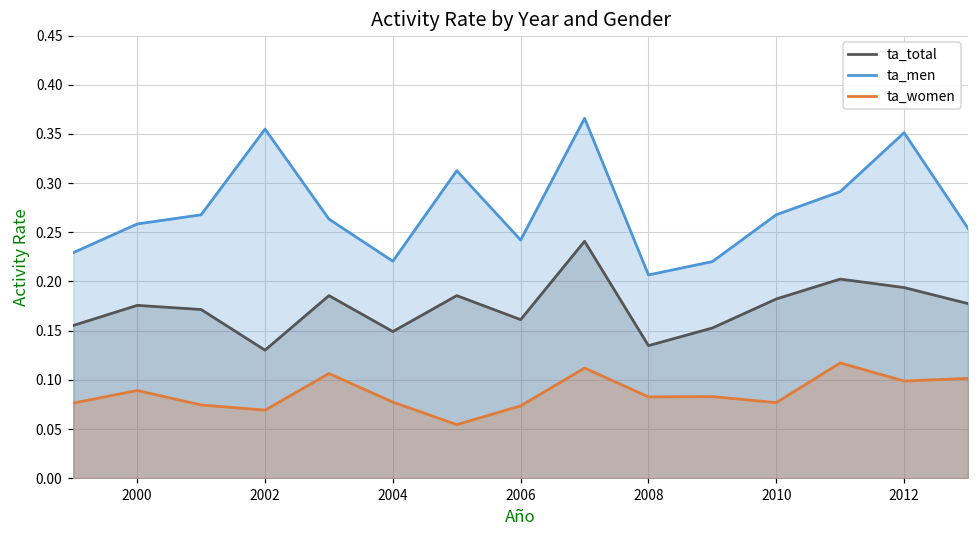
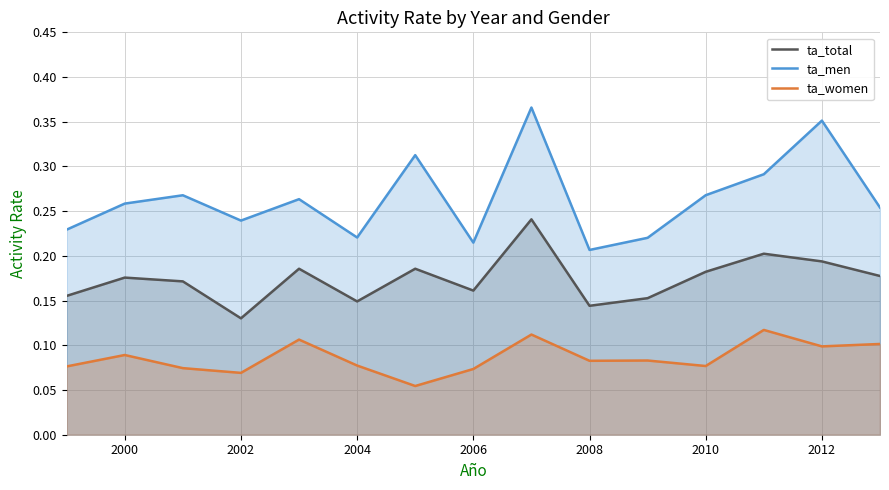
  {
    "ta_total": {
      "2000": 0.18,
      "2002": 0.13,
      "2004": 0.15,
      "2006": 0.16,
-     "2008": 0.13,
+     "2008": 0.14,
      "2010": 0.18,
      "2012": 0.19
    },
    "ta_men": {
      "2000": 0.26,
-     "2002": 0.35,
+     "2002": 0.24,
      "2004": 0.22,
-     "2006": 0.24,
+     "2006": 0.21,
      "2008": 0.21,
      "2010": 0.27,
      "2012": 0.35
    },
    "ta_women": {
      "2000": 0.09,
      "2002": 0.07,
      "2004": 0.08,
      "2006": 0.07,
      "2008": 0.08,
      "2010": 0.08,
      "2012": 0.10
    }
  }
